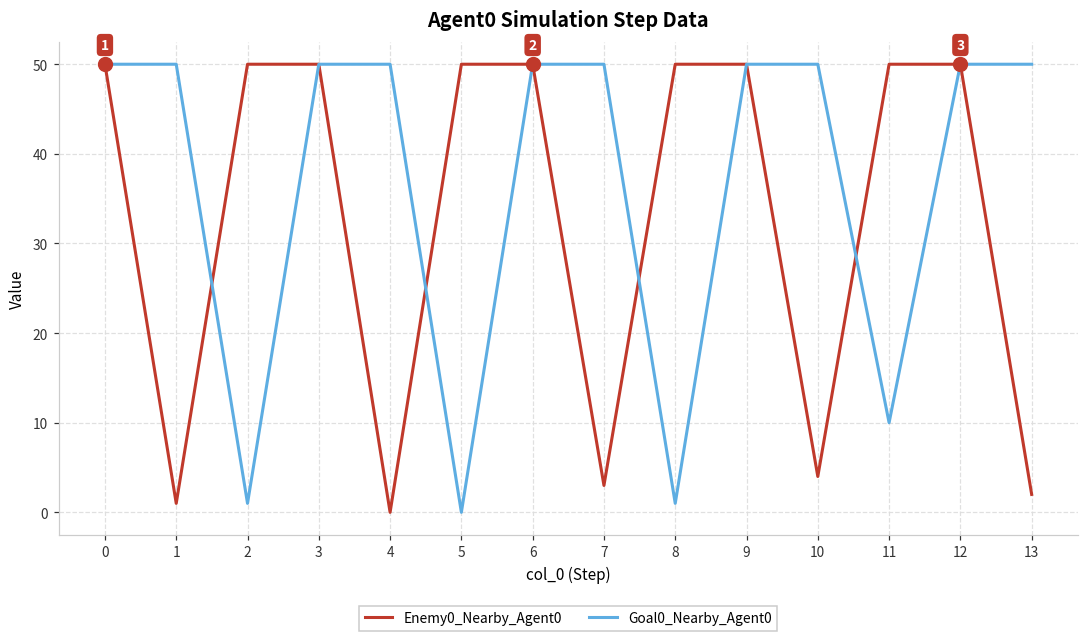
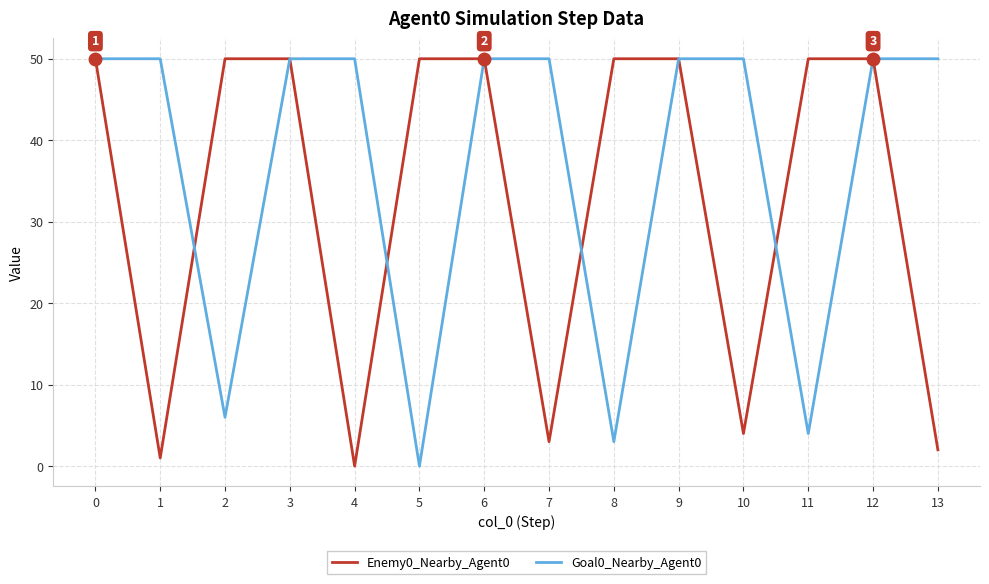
  {
    "Goal0_Nearby_Agent0": {
      "1": 50,
-     "2": 1,
+     "2": 6,
      "4": 50,
      "5": 0,
      "7": 50,
-     "8": 1,
+     "8": 3,
      "10": 50,
-     "11": 10,
+     "11": 4,
      "13": 50
    }
  }
